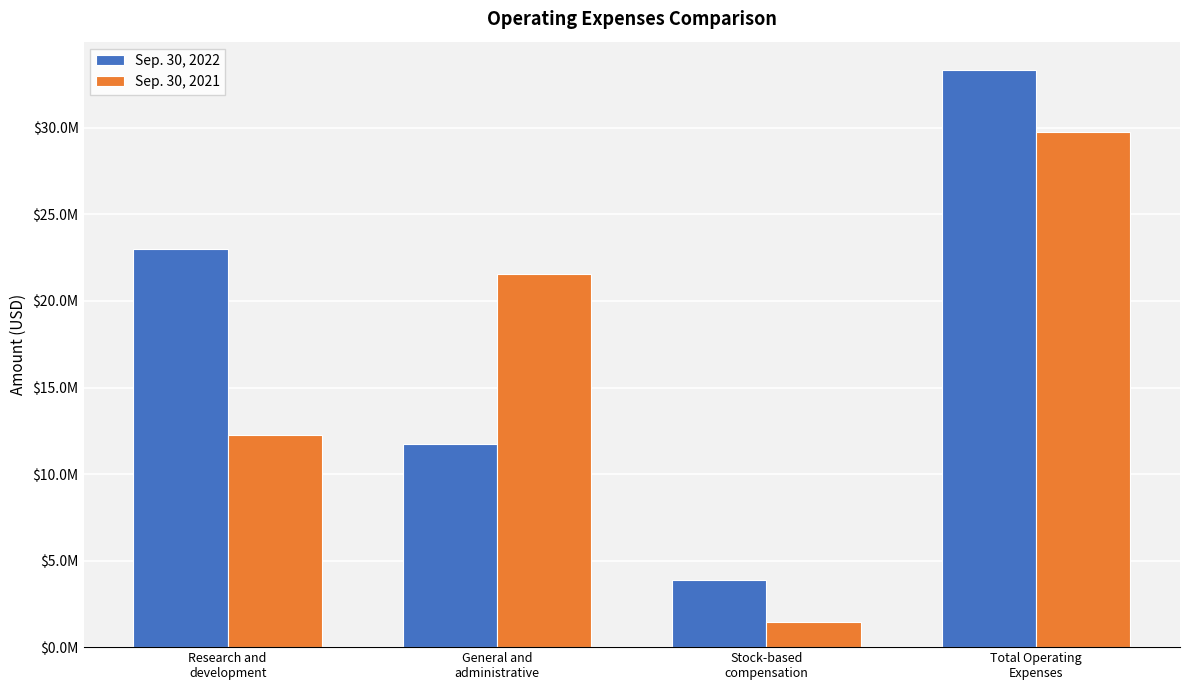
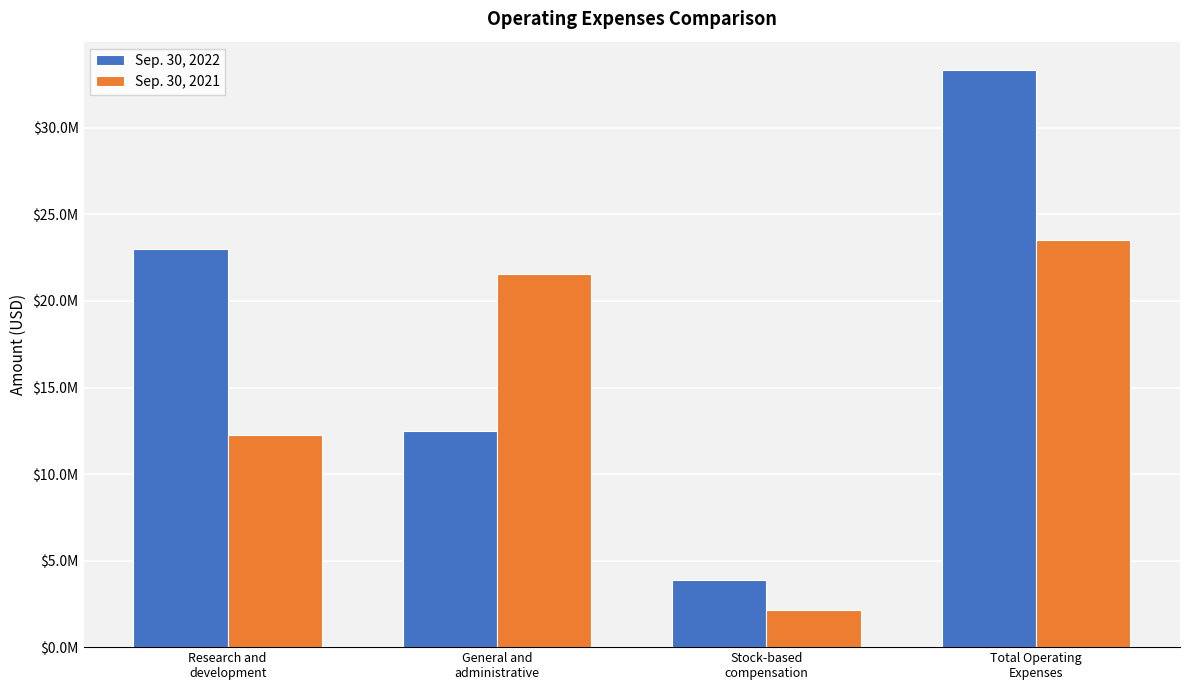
  {
    "Sep. 30, 2022": {
      "Research and development": "$23000000",
-     "General and administrative": "$11800000",
+     "General and administrative": "$12500000",
      "Stock-based compensation": "$3900000",
      "Total Operating Expenses": "$33300000"
    },
    "Sep. 30, 2021": {
      "Research and development": "$12200000",
      "General and administrative": "$21500000",
-     "Stock-based compensation": "$1500000",
-     "Total Operating Expenses": "$29800000"
+     "Stock-based compensation": "$2100000",
+     "Total Operating Expenses": "$23500000"
    }
  }
